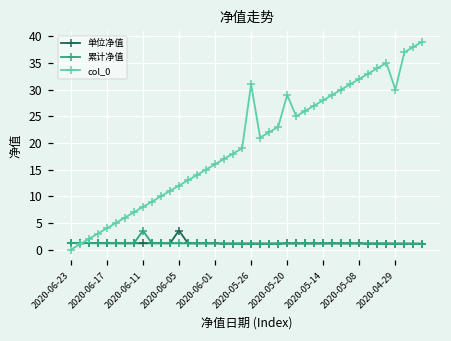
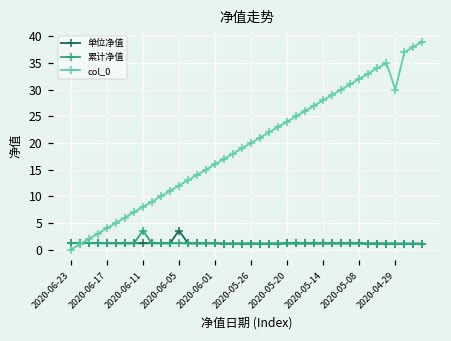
  {
    "单位净值": {
      "2020-06-11": 1,
      "2020-06-05": 4
    },
    "累计净值": {
      "2020-06-11": 4,
      "2020-06-05": 1
    },
    "col_0": {
      "2020-06-23": 0,
      "2020-06-17": 4,
      "2020-06-11": 8,
      "2020-06-05": 12,
      "2020-06-01": 16,
-     "2020-05-26": 31,
-     "2020-05-20": 29,
+     "2020-05-26": 20,
+     "2020-05-20": 24,
      "2020-05-14": 28,
      "2020-05-08": 32,
      "2020-04-29": 30
    }
  }
